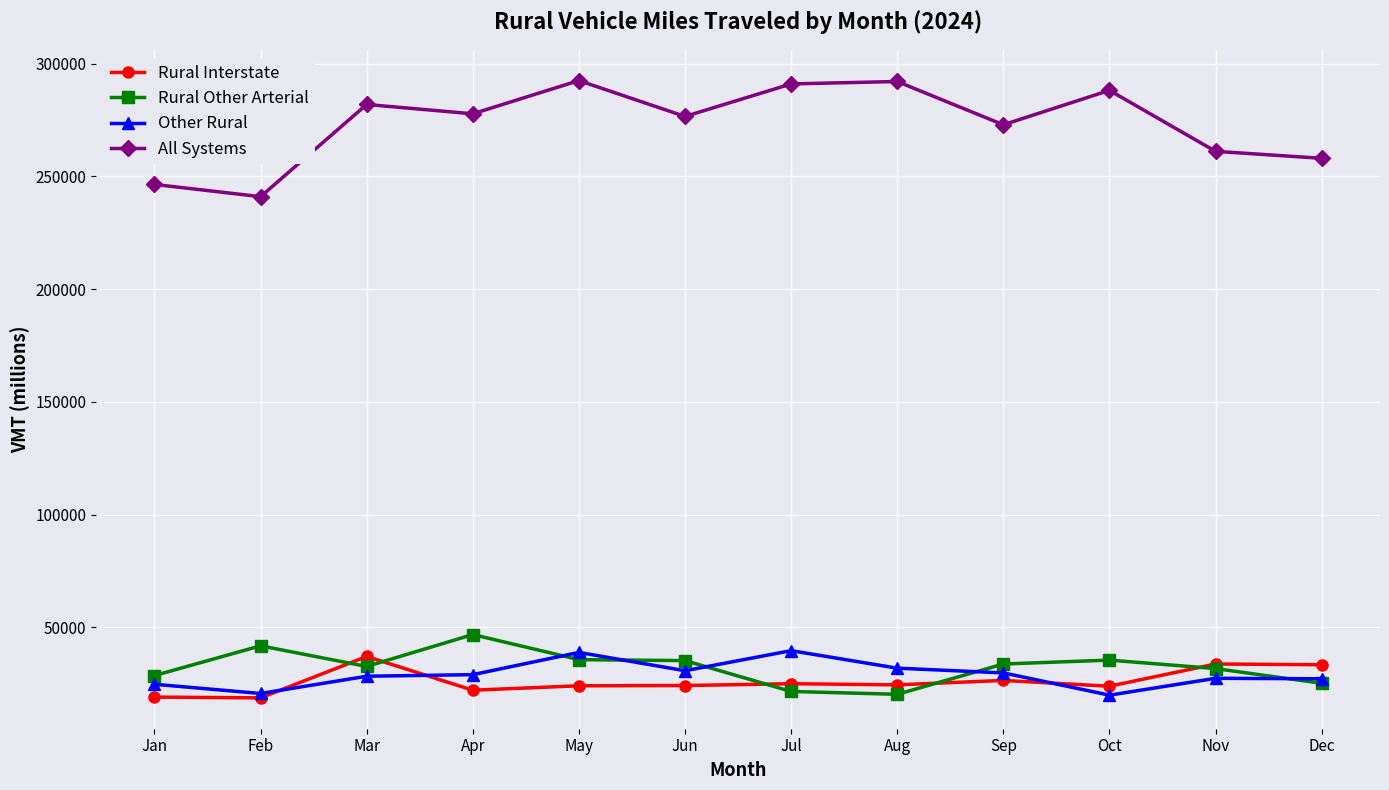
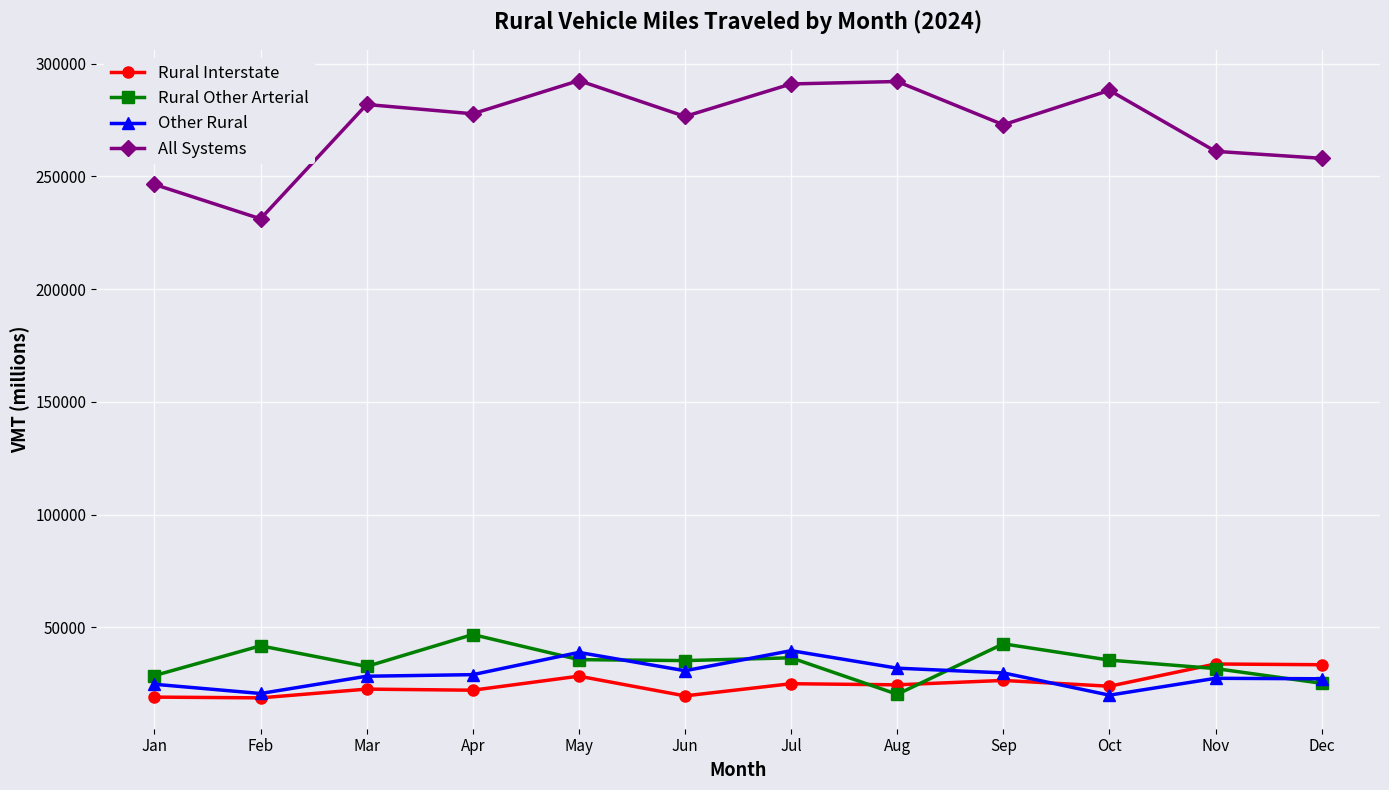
  {
    "Rural Interstate": {
      "Jan": 19000,
      "Feb": 19000,
-     "Mar": 37000,
+     "Mar": 23000,
      "Apr": 22000,
-     "May": 24000,
-     "Jun": 24000,
+     "May": 28000,
+     "Jun": 20000,
      "Jul": 25000,
      "Aug": 24000,
      "Sep": 26000,
      "Oct": 24000,
      "Nov": 34000,
      "Dec": 33000
    },
    "Rural Other Arterial": {
      "Jan": 29000,
      "Feb": 42000,
      "Mar": 33000,
      "Apr": 47000,
      "May": 36000,
      "Jun": 35000,
-     "Jul": 22000,
+     "Jul": 36000,
      "Aug": 20000,
-     "Sep": 34000,
+     "Sep": 43000,
      "Oct": 35000,
      "Nov": 32000,
      "Dec": 25000
    },
    "Other Rural": {
      "Jan": 25000,
      "Feb": 21000,
      "Mar": 28000,
      "Apr": 29000,
      "May": 39000,
      "Jun": 31000,
      "Jul": 40000,
      "Aug": 32000,
      "Sep": 30000,
      "Oct": 20000,
      "Nov": 27000,
      "Dec": 27000
    },
    "All Systems": {
      "Jan": 246000,
-     "Feb": 241000,
+     "Feb": 231000,
      "Mar": 282000,
      "Apr": 278000,
      "May": 293000,
      "Jun": 277000,
      "Jul": 291000,
      "Aug": 292000,
      "Sep": 273000,
      "Oct": 288000,
      "Nov": 261000,
      "Dec": 258000
    }
  }
